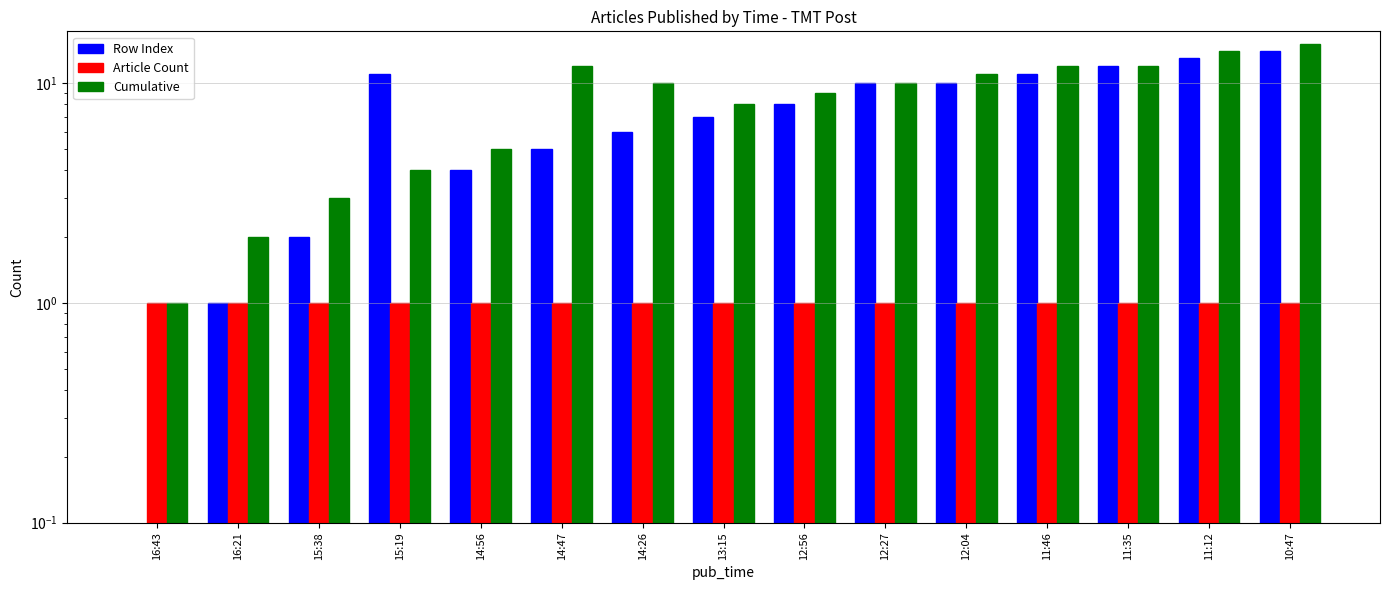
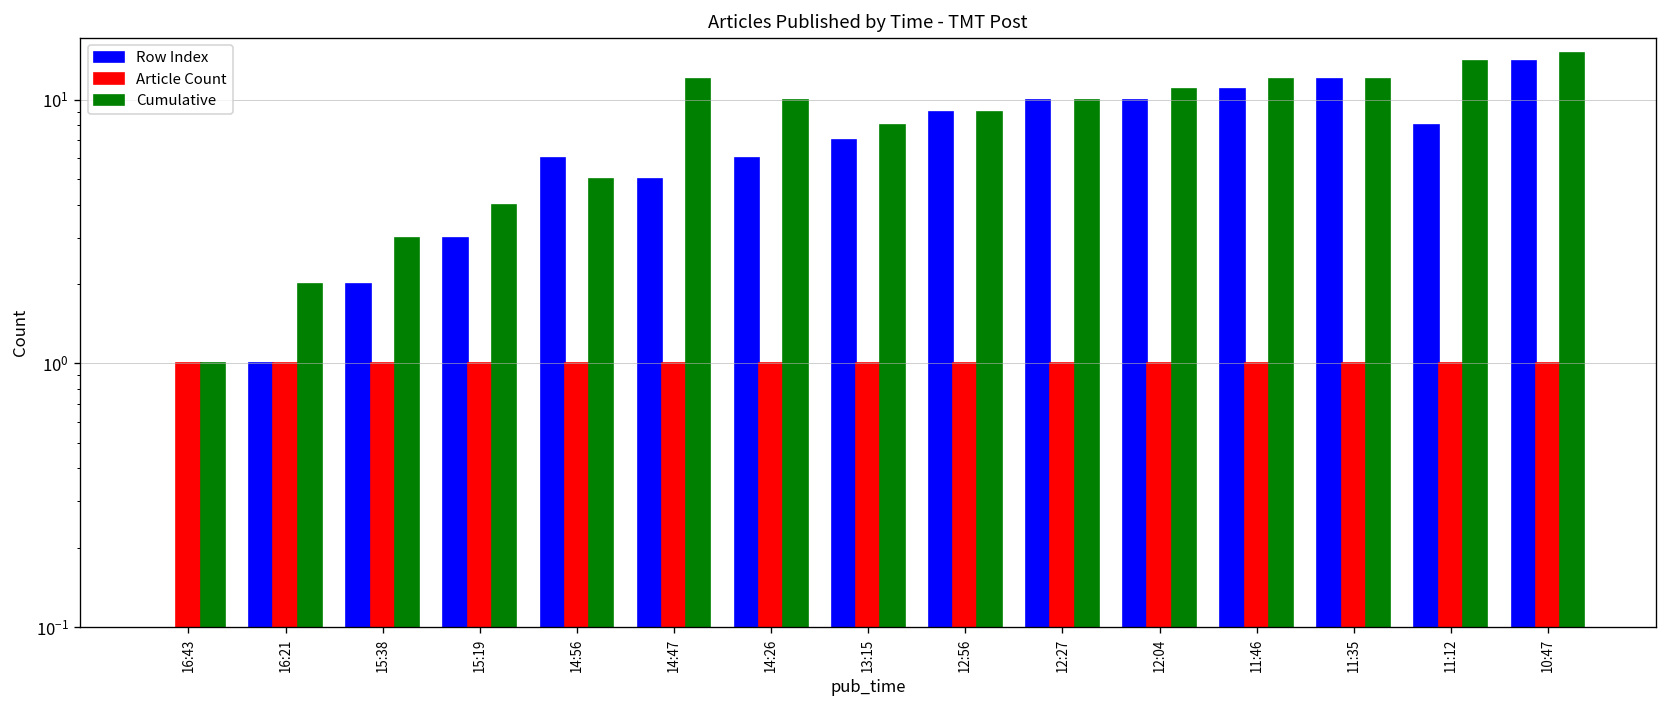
  {
    "Row Index": {
      "16:21": 1,
      "15:38": 2,
-     "15:19": 11,
-     "14:56": 4,
+     "15:19": 3,
+     "14:56": 6,
      "14:47": 5,
      "14:26": 6,
      "13:15": 7,
-     "12:56": 8,
+     "12:56": 9,
      "12:27": 10,
      "12:04": 10,
      "11:46": 11,
      "11:35": 12,
-     "11:12": 13,
+     "11:12": 8,
      "10:47": 14
    },
    "Article Count": {
      "16:43": 1,
      "16:21": 1,
      "15:38": 1,
      "15:19": 1,
      "14:56": 1,
      "14:47": 1,
      "14:26": 1,
      "13:15": 1,
      "12:56": 1,
      "12:27": 1,
      "12:04": 1,
      "11:46": 1,
      "11:35": 1,
      "11:12": 1,
      "10:47": 1
    },
    "Cumulative": {
      "16:43": 1,
      "16:21": 2,
      "15:38": 3,
      "15:19": 4,
      "14:56": 5,
      "14:47": 12,
      "14:26": 10,
      "13:15": 8,
      "12:56": 9,
      "12:27": 10,
      "12:04": 11,
      "11:46": 12,
      "11:35": 12,
      "11:12": 14,
      "10:47": 15
    }
  }
